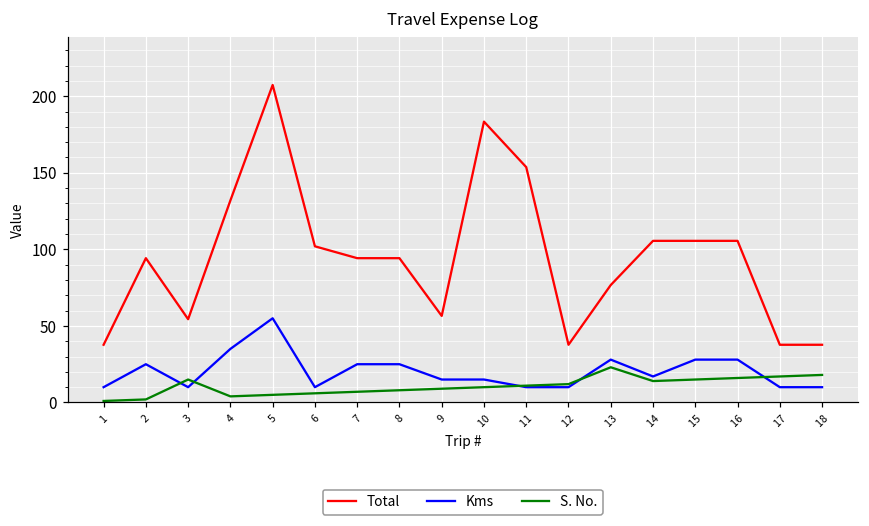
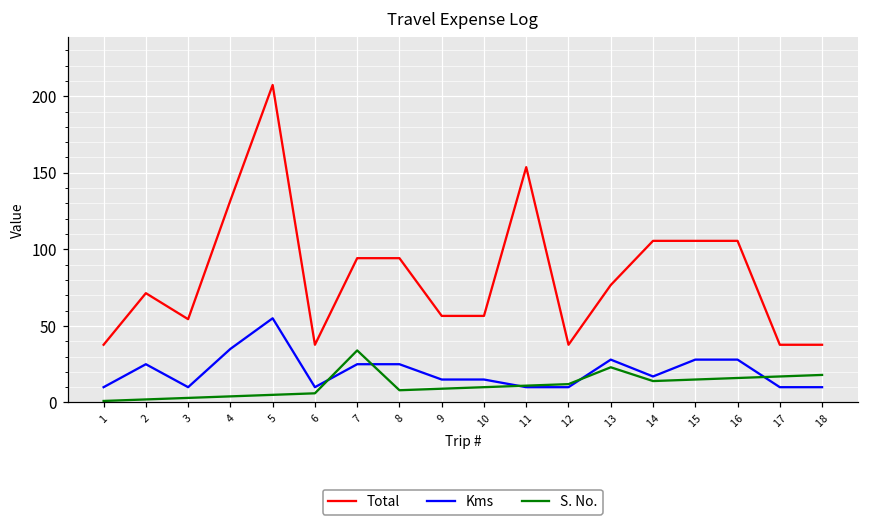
  {
    "Total": {
      "1": 38,
-     "2": 94,
+     "2": 71,
      "3": 54,
      "4": 132,
      "5": 207,
-     "6": 102,
+     "6": 38,
      "7": 94,
      "8": 94,
      "9": 57,
-     "10": 183,
+     "10": 57,
      "11": 154,
      "12": 38,
      "13": 77,
      "14": 106,
      "15": 106,
      "16": 106,
      "17": 38,
      "18": 38
    },
    "Kms": {
      "1": 10,
      "2": 25,
      "3": 10,
      "4": 35,
      "5": 55,
      "6": 10,
      "7": 25,
      "8": 25,
      "9": 15,
      "10": 15,
      "12": 10,
      "13": 28,
      "14": 17,
      "15": 28,
      "16": 28,
      "17": 10,
      "18": 10
    },
    "S. No.": {
      "1": 1,
      "2": 2,
-     "3": 15,
+     "3": 3,
      "4": 4,
      "5": 5,
      "6": 6,
-     "7": 7,
+     "7": 34,
      "8": 8,
      "9": 9,
      "10": 10,
      "12": 12,
      "13": 23,
      "14": 14,
      "15": 15,
      "16": 16,
      "17": 17,
      "18": 18
    }
  }
